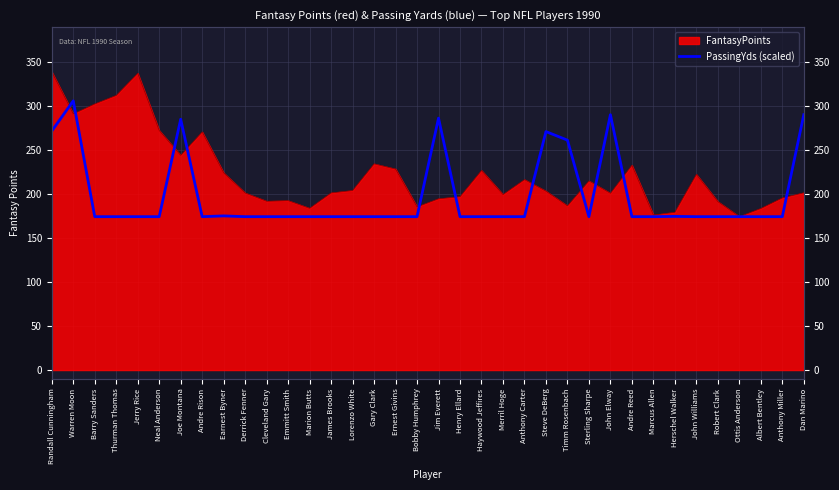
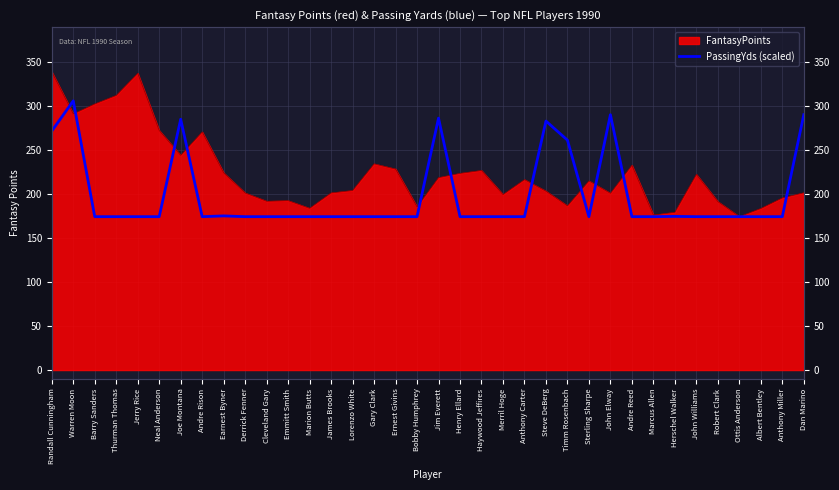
  {
    "FantasyPoints": {
      "Randall Cunningham": 340,
      "Warren Moon": 290,
      "Barry Sanders": 300,
      "Thurman Thomas": 310,
      "Jerry Rice": 340,
      "Neal Anderson": 270,
      "Joe Montana": 240,
      "Andre Rison": 270,
      "Earnest Byner": 220,
      "Derrick Fenner": 200,
      "Cleveland Gary": 190,
      "Emmitt Smith": 190,
      "Marion Butts": 180,
      "James Brooks": 200,
      "Lorenzo White": 200,
      "Gary Clark": 230,
      "Ernest Givins": 230,
      "Bobby Humphrey": 190,
-     "Jim Everett": 190,
-     "Henry Ellard": 200,
+     "Jim Everett": 220,
+     "Henry Ellard": 220,
      "Haywood Jeffires": 230,
      "Merril Hoge": 200,
      "Anthony Carter": 220,
      "Steve DeBerg": 200,
      "Timm Rosenbach": 190,
      "Sterling Sharpe": 210,
      "John Elway": 200,
      "Andre Reed": 230,
      "Herschel Walker": 180,
      "John Williams": 220,
      "Robert Clark": 190,
      "Albert Bentley": 180,
      "Anthony Miller": 200,
      "Dan Marino": 200
    },
    "PassingYds (scaled)": {
      "Randall Cunningham": 270,
      "Warren Moon": 310,
      "Barry Sanders": 170,
      "Thurman Thomas": 170,
      "Jerry Rice": 170,
      "Neal Anderson": 170,
      "Joe Montana": 290,
      "Andre Rison": 170,
      "Earnest Byner": 180,
      "Derrick Fenner": 170,
      "Cleveland Gary": 170,
      "Emmitt Smith": 170,
      "Marion Butts": 170,
      "James Brooks": 170,
      "Lorenzo White": 170,
      "Gary Clark": 170,
      "Ernest Givins": 170,
      "Bobby Humphrey": 170,
      "Jim Everett": 290,
      "Henry Ellard": 170,
      "Haywood Jeffires": 170,
      "Merril Hoge": 170,
      "Anthony Carter": 170,
-     "Steve DeBerg": 270,
+     "Steve DeBerg": 280,
      "Timm Rosenbach": 260,
      "Sterling Sharpe": 170,
      "John Elway": 290,
      "Andre Reed": 170,
      "Herschel Walker": 170,
      "John Williams": 170,
      "Robert Clark": 170,
      "Albert Bentley": 170,
      "Anthony Miller": 170,
      "Dan Marino": 290
    }
  }
